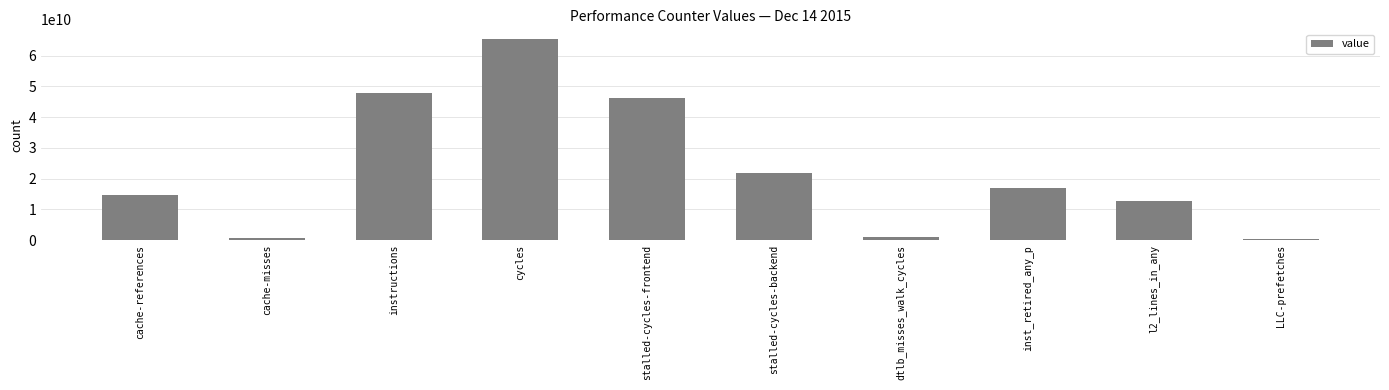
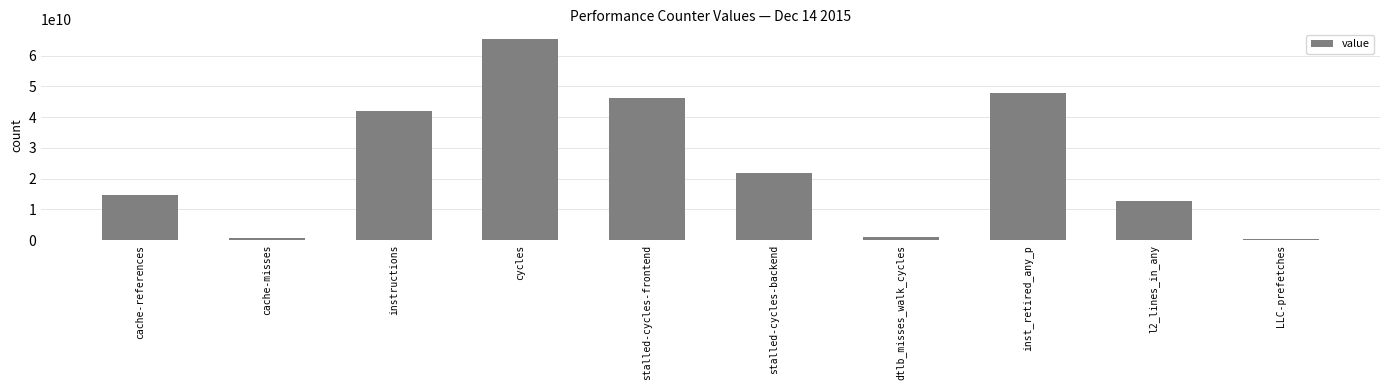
  {
    "cache-references": 15000000000,
-   "instructions": 48000000000,
+   "instructions": 42000000000,
    "cycles": 65000000000,
    "stalled-cycles-frontend": 46000000000,
    "stalled-cycles-backend": 22000000000,
    "dtlb_misses_walk_cycles": 1000000000,
-   "inst_retired_any_p": 17000000000,
+   "inst_retired_any_p": 48000000000,
    "l2_lines_in_any": 13000000000
  }
